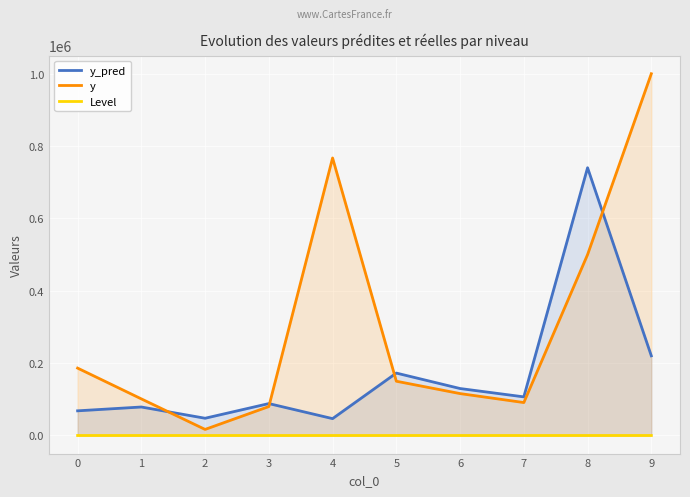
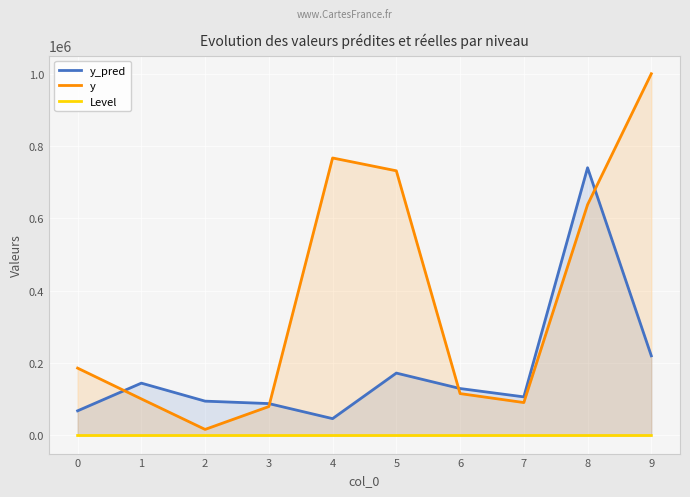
  {
    "y_pred": {
      "0": 70000,
-     "1": 80000,
-     "2": 50000,
+     "1": 140000,
+     "2": 90000,
      "3": 90000,
      "4": 50000,
      "5": 170000,
      "6": 130000,
      "7": 110000,
      "8": 740000,
      "9": 220000
    },
    "y": {
      "0": 190000,
      "1": 100000,
      "2": 20000,
      "3": 80000,
      "4": 770000,
-     "5": 150000,
+     "5": 730000,
      "6": 120000,
      "7": 90000,
-     "8": 500000,
+     "8": 640000,
      "9": 1000000
    },
    "Level": {
      "0": 0,
      "1": 0,
      "2": 0,
      "3": 0,
      "4": 0,
      "5": 0,
      "6": 0,
      "7": 0,
      "8": 0,
      "9": 0
    }
  }
